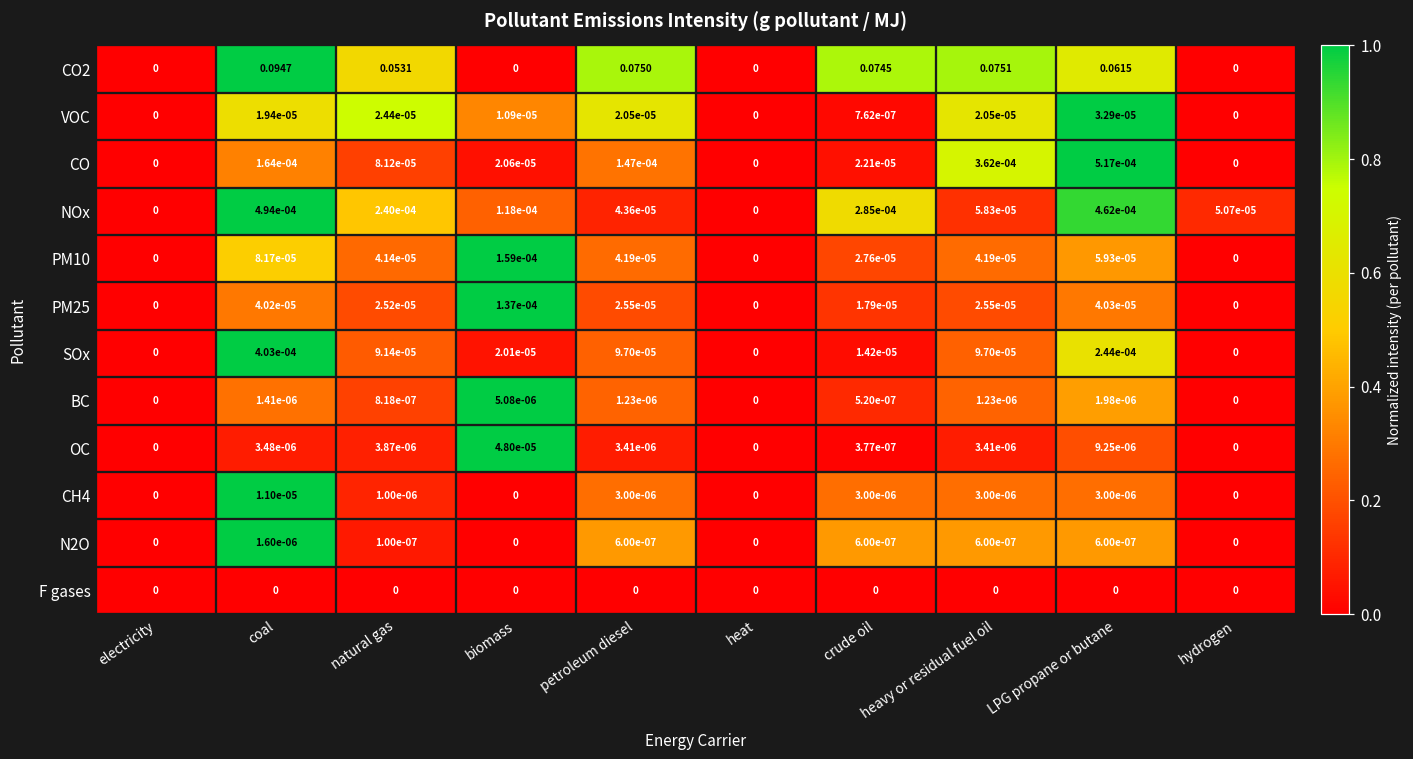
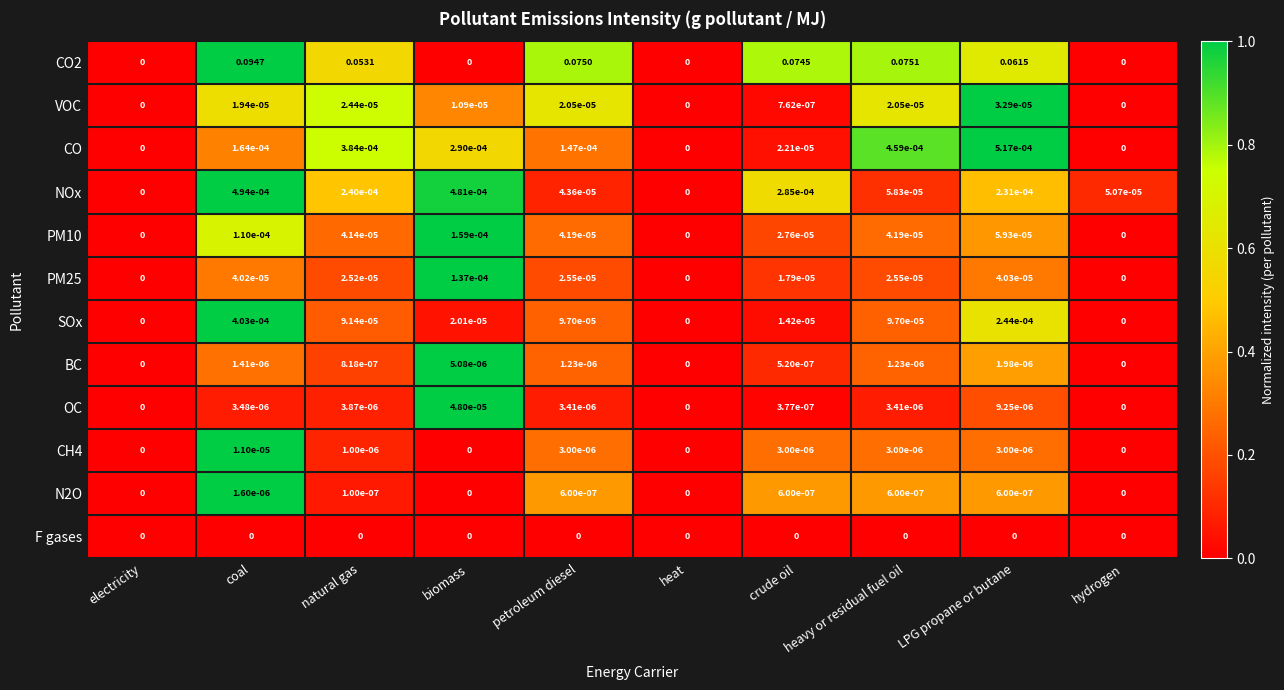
  {
    "CO2": {
      "electricity": "0",
      "coal": "0.0947",
      "natural gas": "0.0531",
      "biomass": "0",
      "petroleum diesel": "0.0750",
      "heat": "0",
      "crude oil": "0.0745",
      "heavy or residual fuel oil": "0.0751",
      "LPG propane or butane": "0.0615",
      "hydrogen": "0"
    },
    "VOC": {
      "electricity": "0",
      "coal": "1.94e-05",
      "natural gas": "2.44e-05",
      "biomass": "1.09e-05",
      "petroleum diesel": "2.05e-05",
      "heat": "0",
      "crude oil": "7.62e-07",
      "heavy or residual fuel oil": "2.05e-05",
      "LPG propane or butane": "3.29e-05",
      "hydrogen": "0"
    },
    "CO": {
      "electricity": "0",
      "coal": "1.64e-04",
-     "natural gas": "8.12e-05",
-     "biomass": "2.06e-05",
+     "natural gas": "3.84e-04",
+     "biomass": "2.90e-04",
      "petroleum diesel": "1.47e-04",
      "heat": "0",
      "crude oil": "2.21e-05",
-     "heavy or residual fuel oil": "3.62e-04",
+     "heavy or residual fuel oil": "4.59e-04",
      "LPG propane or butane": "5.17e-04",
      "hydrogen": "0"
    },
    "NOx": {
      "electricity": "0",
      "coal": "4.94e-04",
      "natural gas": "2.40e-04",
-     "biomass": "1.18e-04",
+     "biomass": "4.81e-04",
      "petroleum diesel": "4.36e-05",
      "heat": "0",
      "crude oil": "2.85e-04",
      "heavy or residual fuel oil": "5.83e-05",
-     "LPG propane or butane": "4.62e-04",
+     "LPG propane or butane": "2.31e-04",
      "hydrogen": "5.07e-05"
    },
    "PM10": {
      "electricity": "0",
-     "coal": "8.17e-05",
+     "coal": "1.10e-04",
      "natural gas": "4.14e-05",
      "biomass": "1.59e-04",
      "petroleum diesel": "4.19e-05",
      "heat": "0",
      "crude oil": "2.76e-05",
      "heavy or residual fuel oil": "4.19e-05",
      "LPG propane or butane": "5.93e-05",
      "hydrogen": "0"
    },
    "PM25": {
      "electricity": "0",
      "coal": "4.02e-05",
      "natural gas": "2.52e-05",
      "biomass": "1.37e-04",
      "petroleum diesel": "2.55e-05",
      "heat": "0",
      "crude oil": "1.79e-05",
      "heavy or residual fuel oil": "2.55e-05",
      "LPG propane or butane": "4.03e-05",
      "hydrogen": "0"
    },
    "SOx": {
      "electricity": "0",
      "coal": "4.03e-04",
      "natural gas": "9.14e-05",
      "biomass": "2.01e-05",
      "petroleum diesel": "9.70e-05",
      "heat": "0",
      "crude oil": "1.42e-05",
      "heavy or residual fuel oil": "9.70e-05",
      "LPG propane or butane": "2.44e-04",
      "hydrogen": "0"
    },
    "BC": {
      "electricity": "0",
      "coal": "1.41e-06",
      "natural gas": "8.18e-07",
      "biomass": "5.08e-06",
      "petroleum diesel": "1.23e-06",
      "heat": "0",
      "crude oil": "5.20e-07",
      "heavy or residual fuel oil": "1.23e-06",
      "LPG propane or butane": "1.98e-06",
      "hydrogen": "0"
    },
    "OC": {
      "electricity": "0",
      "coal": "3.48e-06",
      "natural gas": "3.87e-06",
      "biomass": "4.80e-05",
      "petroleum diesel": "3.41e-06",
      "heat": "0",
      "crude oil": "3.77e-07",
      "heavy or residual fuel oil": "3.41e-06",
      "LPG propane or butane": "9.25e-06",
      "hydrogen": "0"
    },
    "CH4": {
      "electricity": "0",
      "coal": "1.10e-05",
      "natural gas": "1.00e-06",
      "biomass": "0",
      "petroleum diesel": "3.00e-06",
      "heat": "0",
      "crude oil": "3.00e-06",
      "heavy or residual fuel oil": "3.00e-06",
      "LPG propane or butane": "3.00e-06",
      "hydrogen": "0"
    },
    "N2O": {
      "electricity": "0",
      "coal": "1.60e-06",
      "natural gas": "1.00e-07",
      "biomass": "0",
      "petroleum diesel": "6.00e-07",
      "heat": "0",
      "crude oil": "6.00e-07",
      "heavy or residual fuel oil": "6.00e-07",
      "LPG propane or butane": "6.00e-07",
      "hydrogen": "0"
    },
    "F gases": {
      "electricity": "0",
      "coal": "0",
      "natural gas": "0",
      "biomass": "0",
      "petroleum diesel": "0",
      "heat": "0",
      "crude oil": "0",
      "heavy or residual fuel oil": "0",
      "LPG propane or butane": "0",
      "hydrogen": "0"
    }
  }
